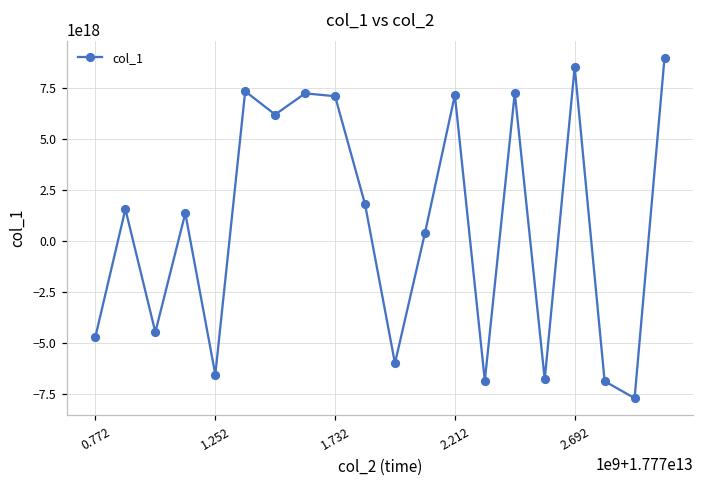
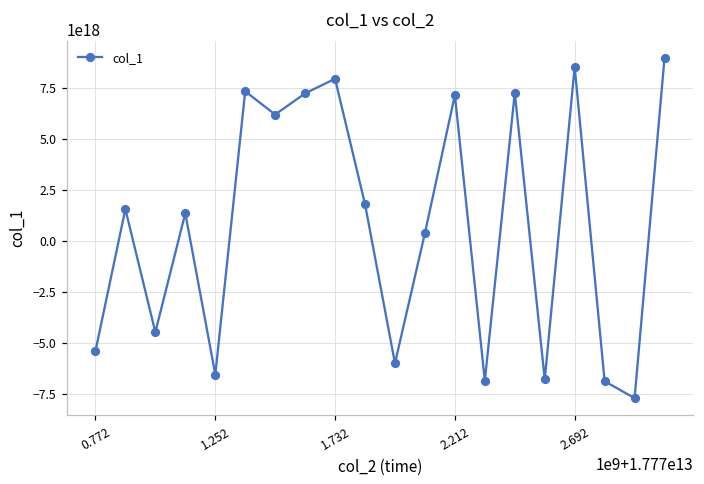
  {
-   "0.772": -4700000000000000000,
+   "0.772": -5400000000000000000,
    "1.252": -6600000000000000000,
-   "1.732": 7100000000000000000,
+   "1.732": 8000000000000000000,
    "2.212": 7200000000000000000,
    "2.692": 8500000000000000000
  }
